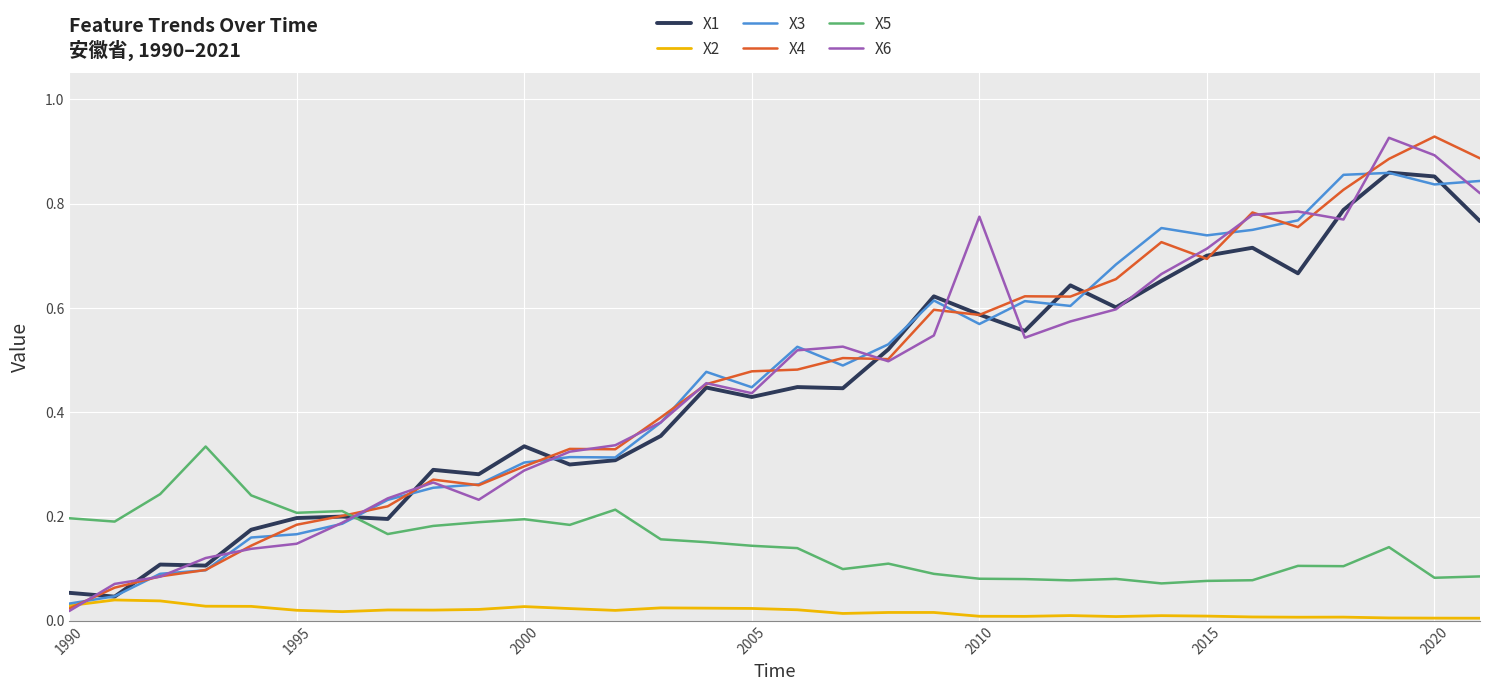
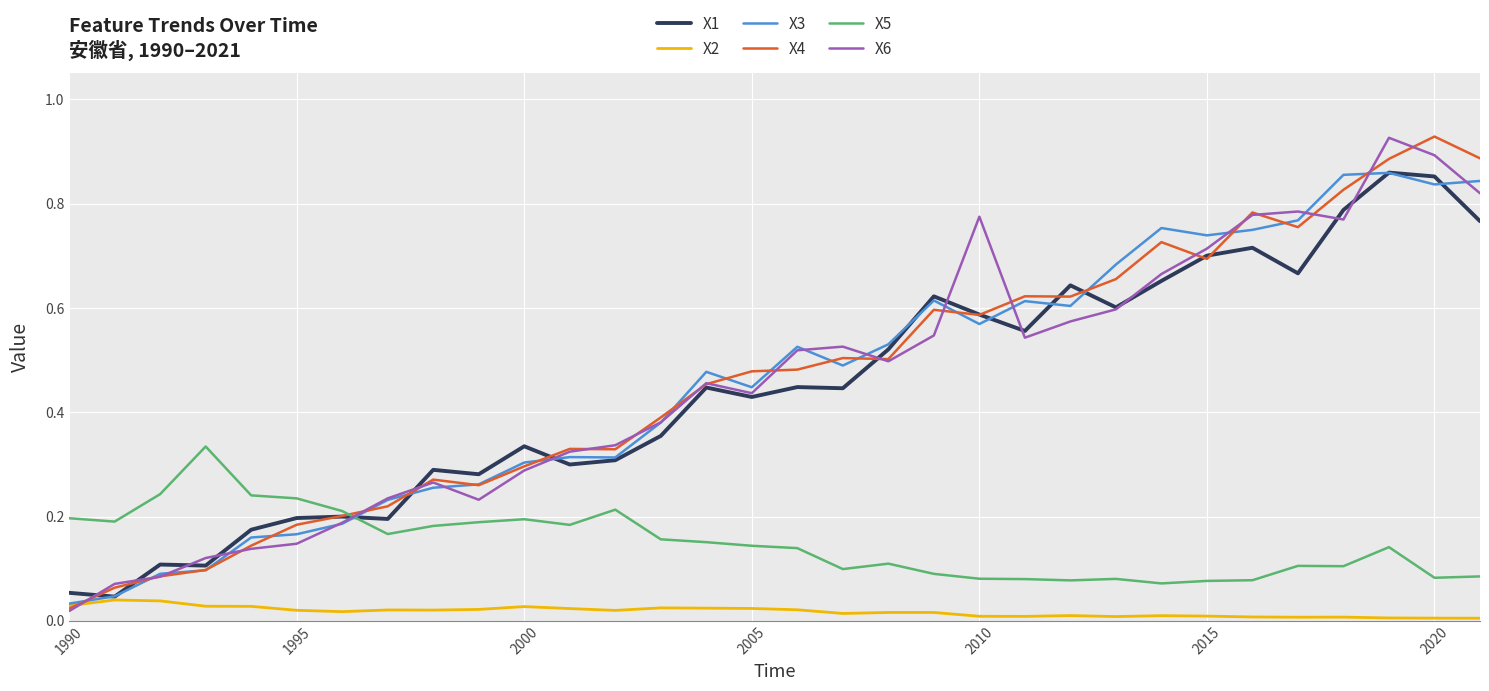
  {
    "X1": {
      "1990": 0.05,
      "1995": 0.20,
      "2000": 0.33,
      "2005": 0.43,
      "2015": 0.70,
      "2020": 0.85
    },
    "X2": {
      "1995": 0.02,
      "2000": 0.03,
      "2005": 0.02,
      "2010": 0.01,
      "2015": 0.01,
      "2020": 0.01
    },
    "X3": {
      "1995": 0.17,
      "2000": 0.30,
      "2005": 0.45,
      "2010": 0.57,
      "2015": 0.74,
      "2020": 0.84
    },
    "X4": {
      "1995": 0.18,
      "2000": 0.30,
      "2005": 0.48,
      "2015": 0.69,
      "2020": 0.93
    },
    "X5": {
      "1990": 0.20,
-     "1995": 0.21,
+     "1995": 0.23,
      "2000": 0.19,
      "2005": 0.14,
      "2010": 0.08,
      "2015": 0.08,
      "2020": 0.08
    },
    "X6": {
      "1995": 0.15,
      "2000": 0.29,
      "2005": 0.44,
      "2010": 0.78,
      "2015": 0.71,
      "2020": 0.89
    }
  }
